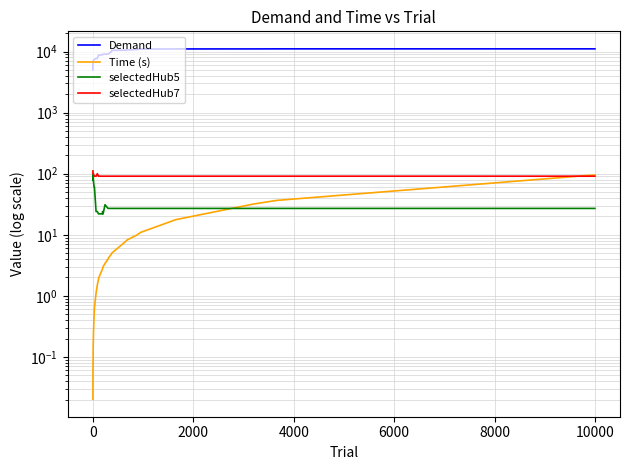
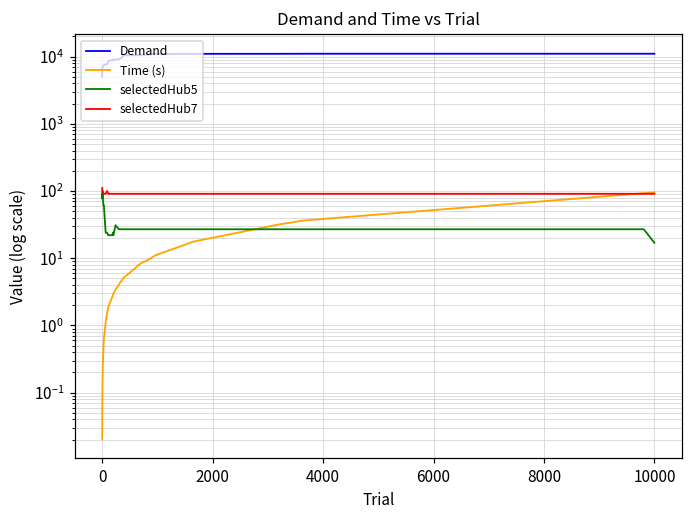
  {
    "Demand": {
      "10000": 11000
    },
    "Time (s)": {
      "0": 0.020
    },
    "selectedHub5": {
-     "10000": 30
+     "10000": 17
    },
    "selectedHub7": {
      "0": 110
    }
  }
